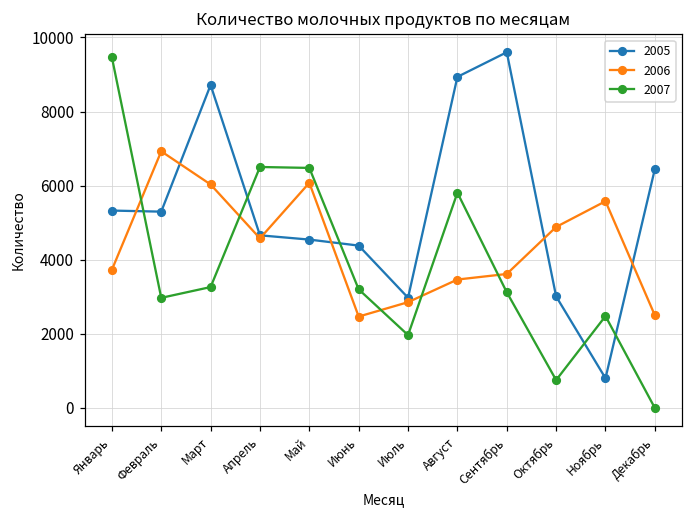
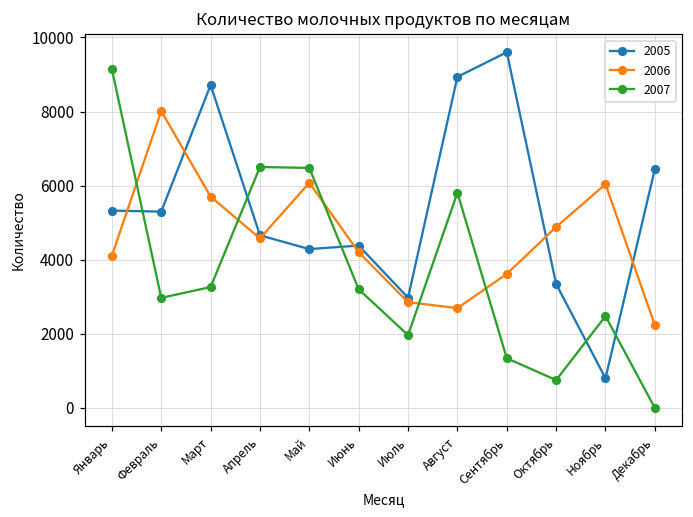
  {
    "2005": {
      "Январь": 5300,
      "Февраль": 5300,
      "Март": 8700,
      "Апрель": 4700,
-     "Май": 4500,
+     "Май": 4300,
      "Июнь": 4400,
      "Июль": 3000,
      "Август": 8900,
      "Сентябрь": 9600,
-     "Октябрь": 3000,
+     "Октябрь": 3300,
      "Ноябрь": 800,
      "Декабрь": 6400
    },
    "2006": {
-     "Январь": 3700,
-     "Февраль": 6900,
-     "Март": 6000,
+     "Январь": 4100,
+     "Февраль": 8000,
+     "Март": 5700,
      "Апрель": 4600,
      "Май": 6100,
-     "Июнь": 2500,
+     "Июнь": 4200,
      "Июль": 2900,
-     "Август": 3500,
+     "Август": 2700,
      "Сентябрь": 3600,
      "Октябрь": 4900,
-     "Ноябрь": 5600,
-     "Декабрь": 2500
+     "Ноябрь": 6000,
+     "Декабрь": 2200
    },
    "2007": {
-     "Январь": 9500,
+     "Январь": 9100,
      "Февраль": 3000,
      "Март": 3300,
      "Апрель": 6500,
      "Май": 6500,
      "Июнь": 3200,
      "Июль": 2000,
      "Август": 5800,
-     "Сентябрь": 3100,
+     "Сентябрь": 1300,
      "Октябрь": 800,
      "Ноябрь": 2500,
      "Декабрь": 0
    }
  }
